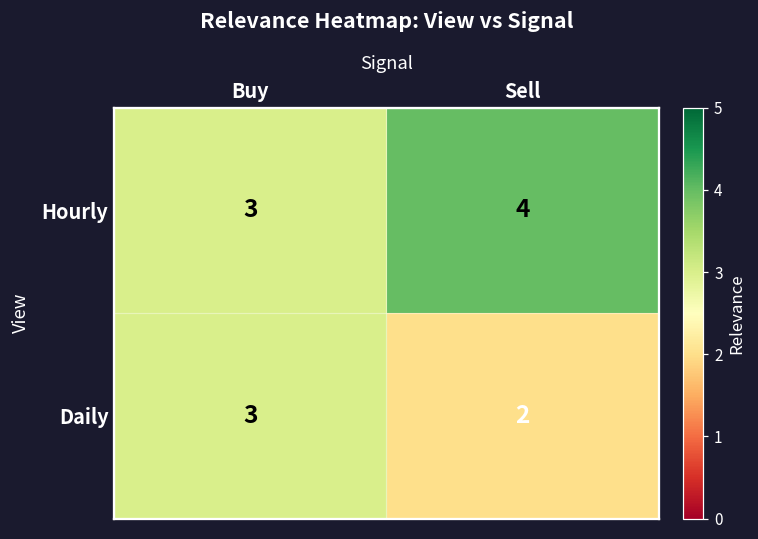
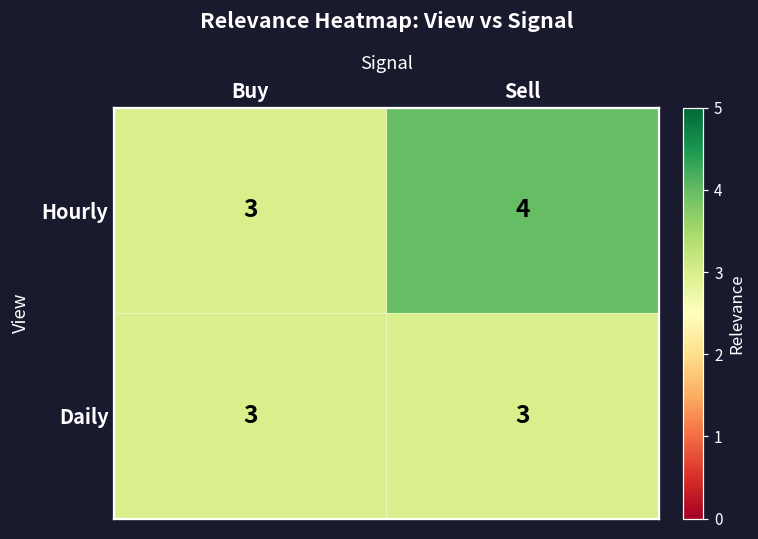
  {
    "Hourly": {
      "Buy": 3,
      "Sell": 4
    },
    "Daily": {
      "Buy": 3,
-     "Sell": 2
+     "Sell": 3
    }
  }
